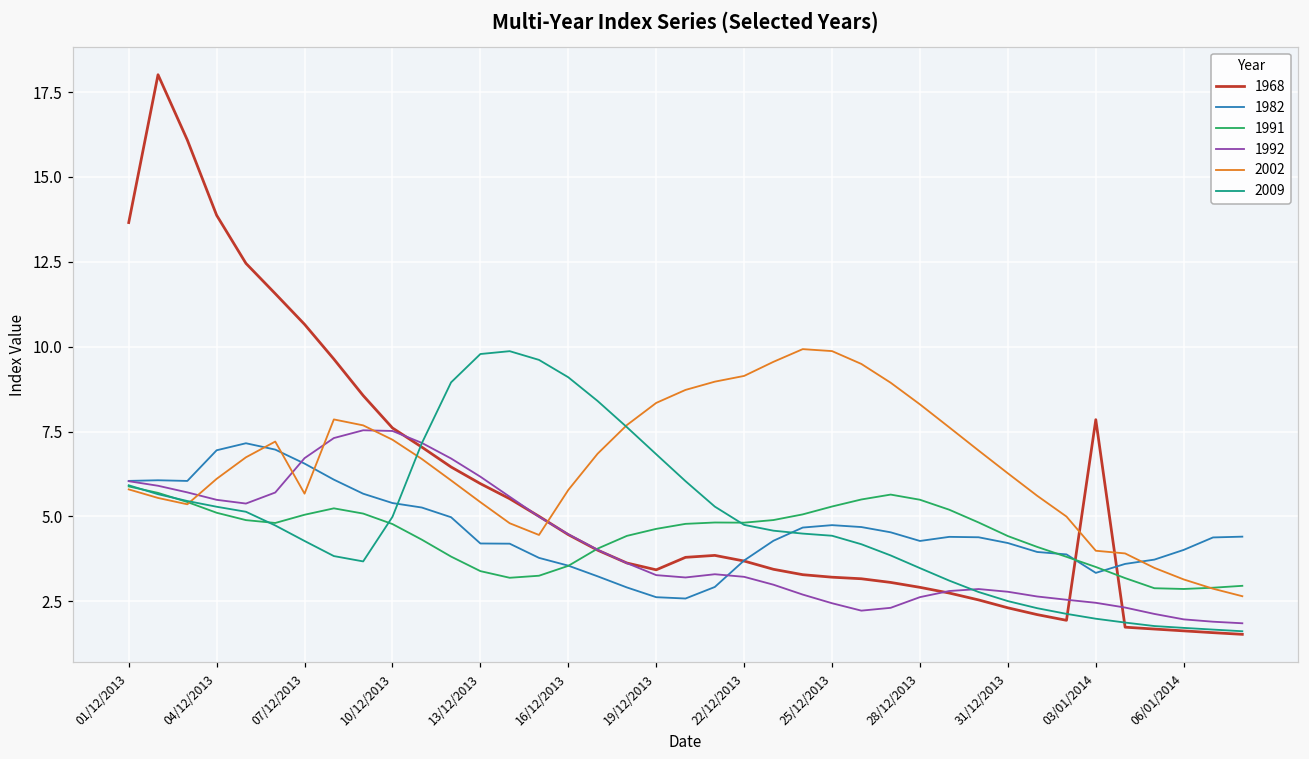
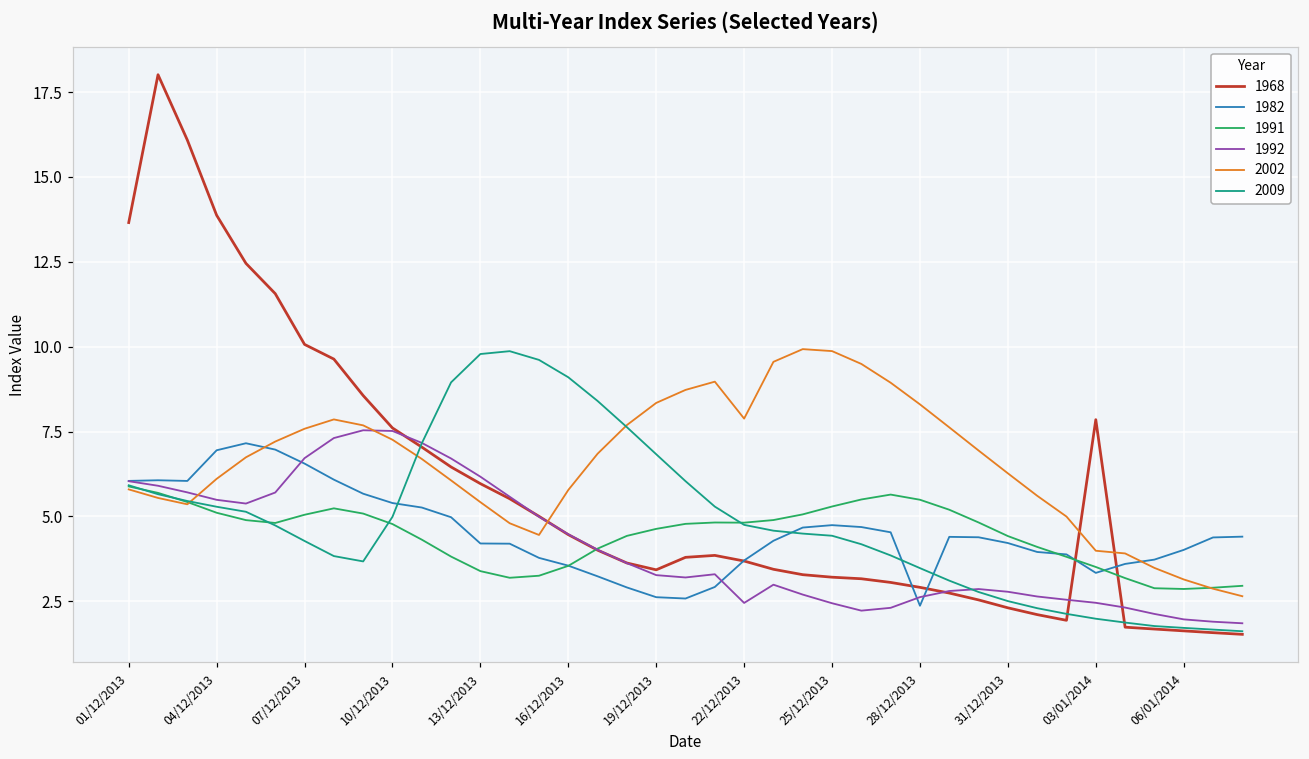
  {
    "1968": {
      "01/12/2013": 13.7,
      "04/12/2013": 13.9,
-     "07/12/2013": 10.7,
+     "07/12/2013": 10.1,
      "10/12/2013": 7.6,
      "13/12/2013": 6.0,
      "19/12/2013": 3.4,
      "25/12/2013": 3.2,
      "28/12/2013": 2.9,
      "31/12/2013": 2.3,
      "03/01/2014": 7.9,
      "06/01/2014": 1.6
    },
    "1982": {
      "04/12/2013": 6.9,
      "07/12/2013": 6.6,
      "10/12/2013": 5.4,
      "13/12/2013": 4.2,
      "19/12/2013": 2.6,
      "25/12/2013": 4.7,
-     "28/12/2013": 4.3,
+     "28/12/2013": 2.4,
      "31/12/2013": 4.2,
      "03/01/2014": 3.3,
      "06/01/2014": 4.0
    },
    "1992": {
      "04/12/2013": 5.5,
      "07/12/2013": 6.7,
      "10/12/2013": 7.5,
      "13/12/2013": 6.2,
      "19/12/2013": 3.3,
-     "22/12/2013": 3.2,
+     "22/12/2013": 2.5,
      "25/12/2013": 2.4,
      "28/12/2013": 2.6,
      "31/12/2013": 2.8,
      "03/01/2014": 2.5,
      "06/01/2014": 2.0
    },
    "2002": {
      "01/12/2013": 5.8,
      "04/12/2013": 6.1,
-     "07/12/2013": 5.7,
+     "07/12/2013": 7.6,
      "10/12/2013": 7.3,
      "13/12/2013": 5.4,
      "16/12/2013": 5.8,
      "19/12/2013": 8.3,
-     "22/12/2013": 9.1,
+     "22/12/2013": 7.9,
      "25/12/2013": 9.9,
      "28/12/2013": 8.3,
      "31/12/2013": 6.3,
      "03/01/2014": 4.0,
      "06/01/2014": 3.1
    }
  }
